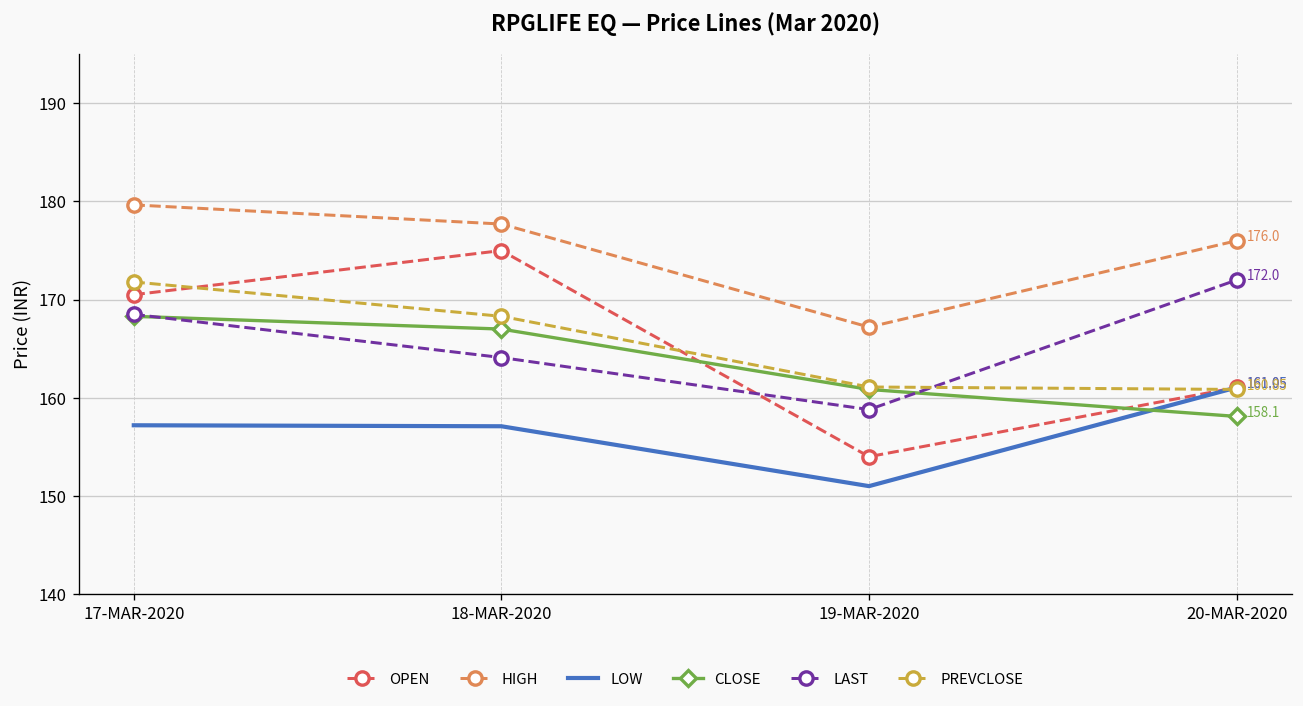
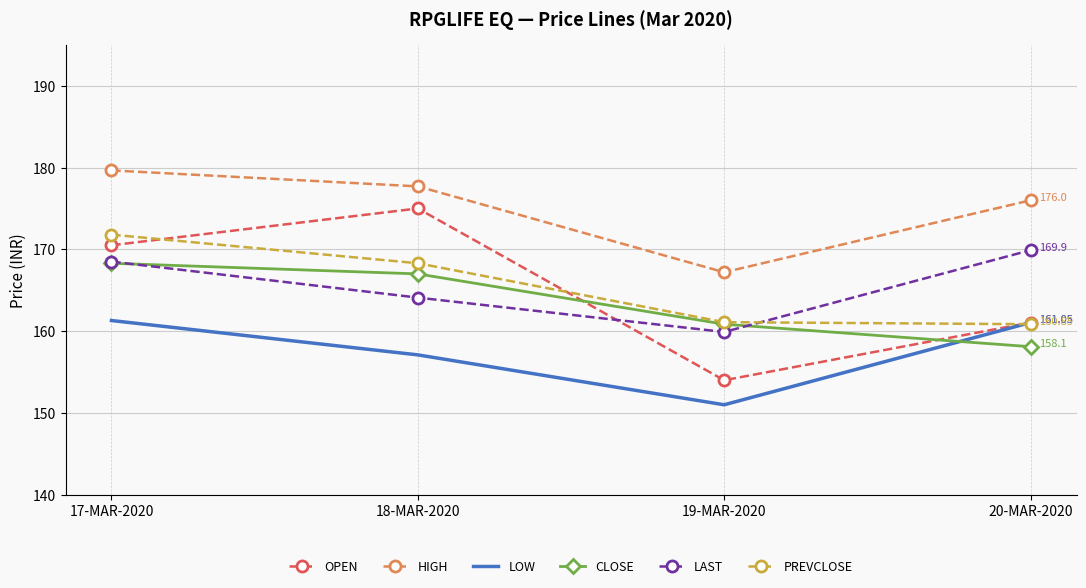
  {
    "LOW": {
-     "17-MAR-2020": 157,
+     "17-MAR-2020": 161,
      "18-MAR-2020": 157,
      "19-MAR-2020": 151
    },
    "CLOSE": {
      "20-MAR-2020": 158.1
    },
    "LAST": {
-     "19-MAR-2020": 159,
-     "20-MAR-2020": 172.0
+     "19-MAR-2020": 160,
+     "20-MAR-2020": 169.9
    }
  }
